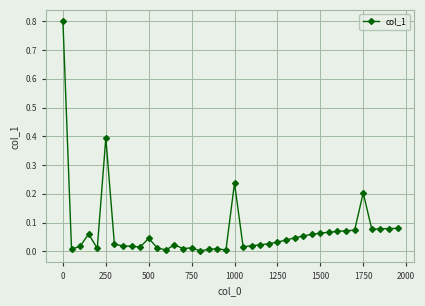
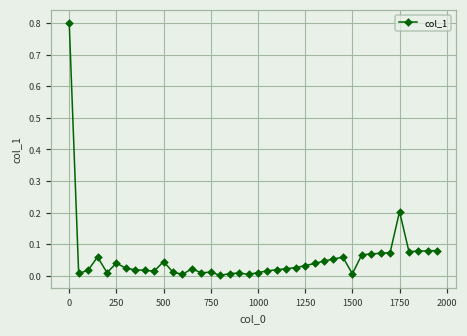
  {
    "0": 0.80,
-   "250": 0.39,
+   "250": 0.04,
    "500": 0.05,
    "750": 0.01,
-   "1000": 0.24,
+   "1000": 0.01,
    "1250": 0.03,
-   "1500": 0.06,
+   "1500": 0.01,
    "1750": 0.20
  }
